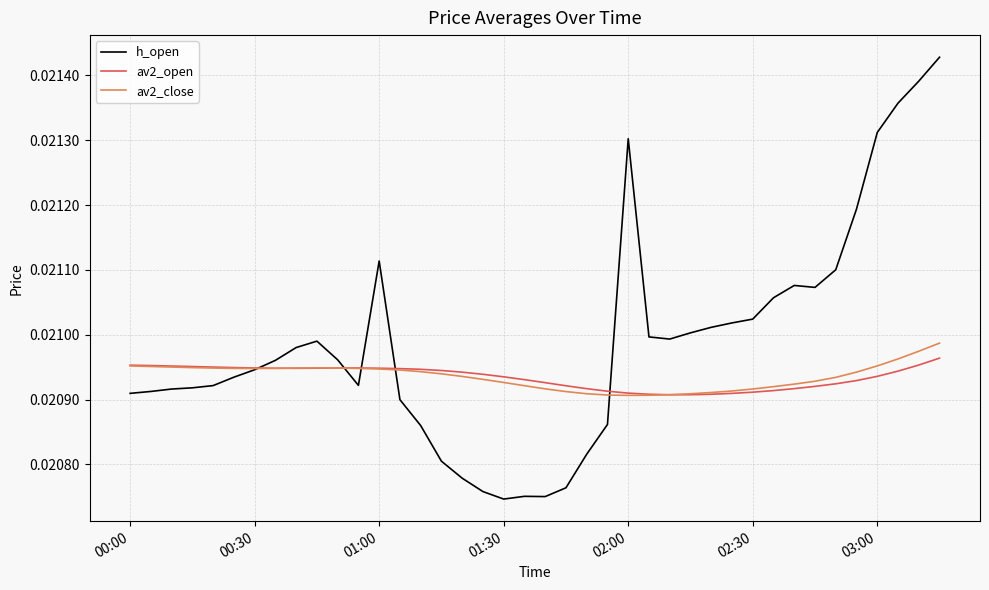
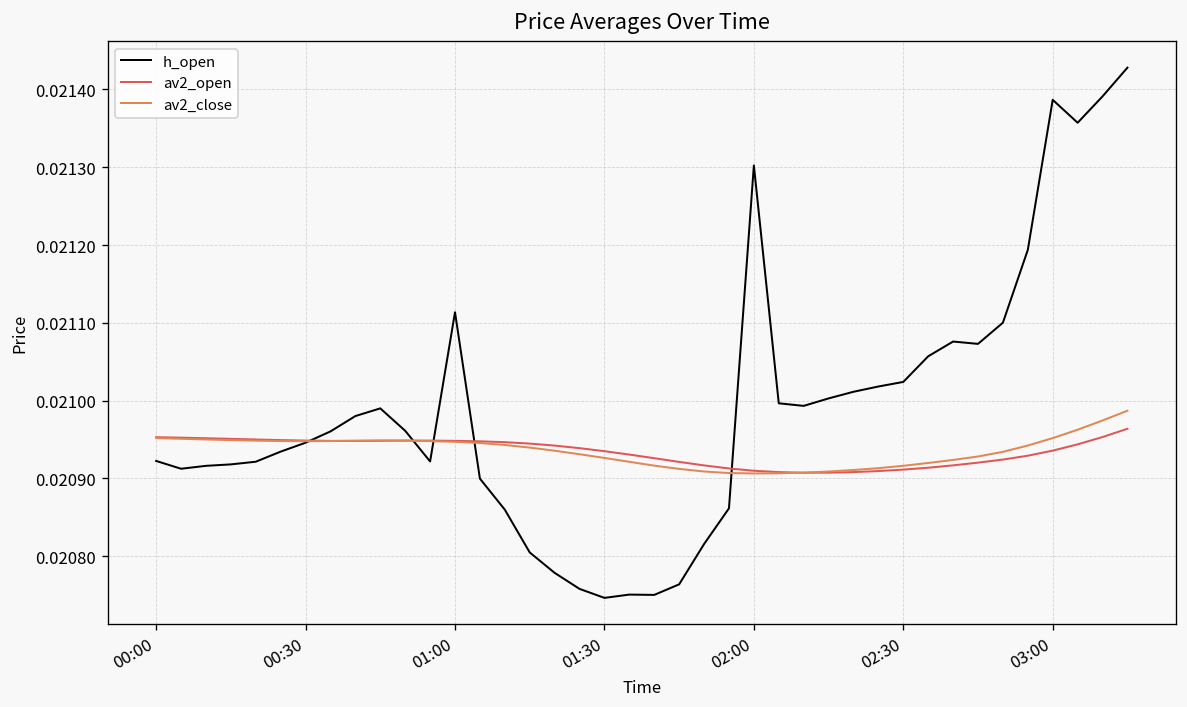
  {
    "h_open": {
-     "00:00": 0.02091,
+     "00:00": 0.02092,
      "01:00": 0.02111,
      "01:30": 0.02075,
      "02:00": 0.02130,
      "02:30": 0.02102,
-     "03:00": 0.02131
+     "03:00": 0.02139
    }
  }
